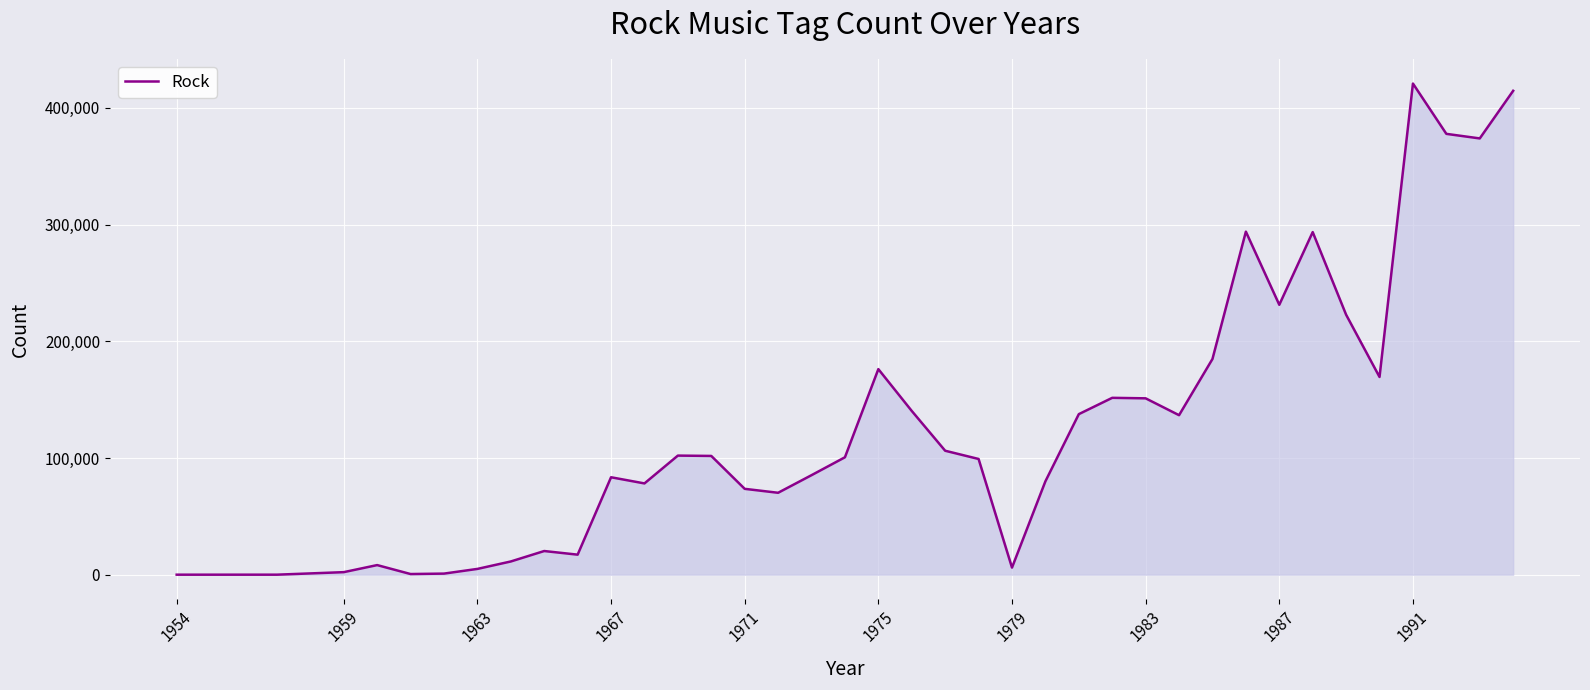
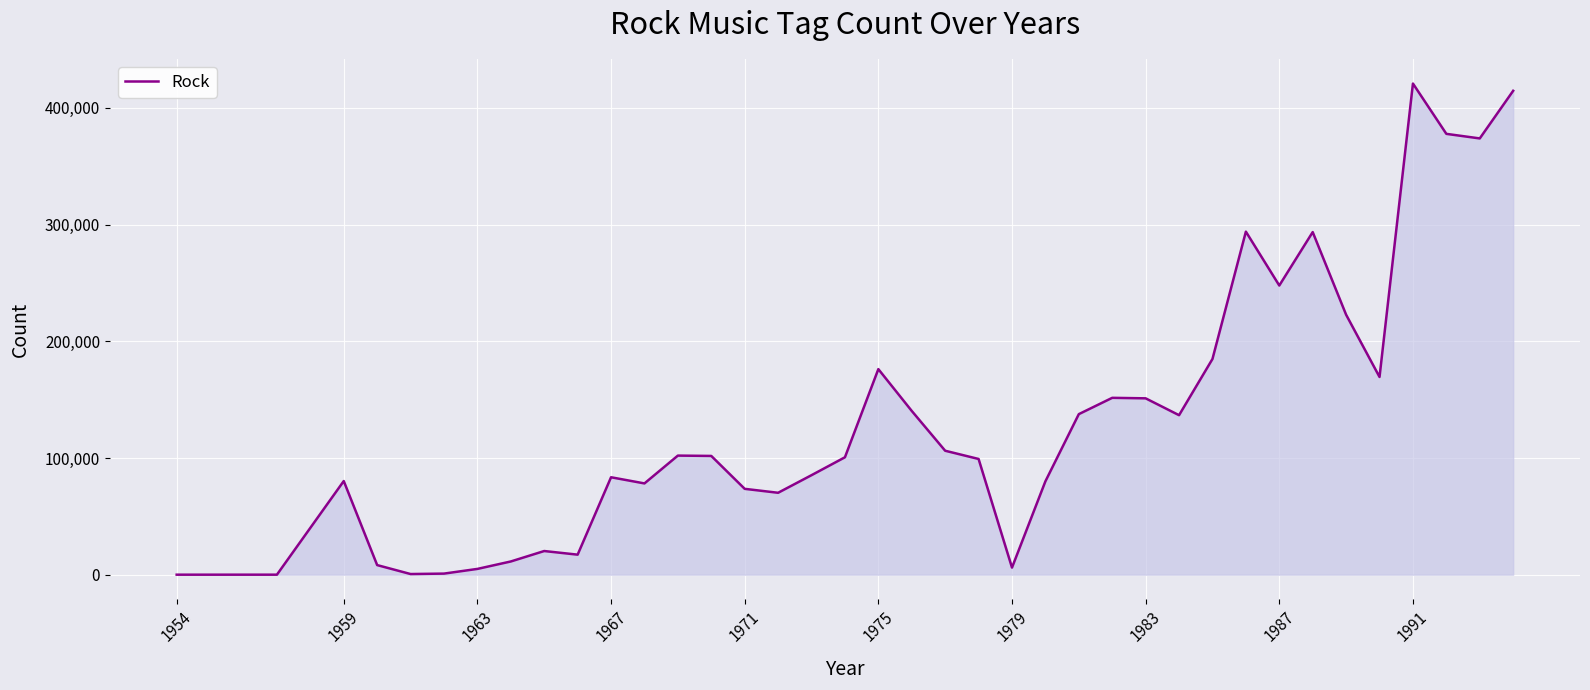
  {
    "1954": "0",
-   "1959": "2,000",
+   "1959": "80,000",
    "1963": "5,000",
    "1967": "83,000",
    "1971": "74,000",
    "1975": "176,000",
    "1979": "6,000",
    "1983": "151,000",
-   "1987": "231,000",
+   "1987": "248,000",
    "1991": "421,000"
  }
